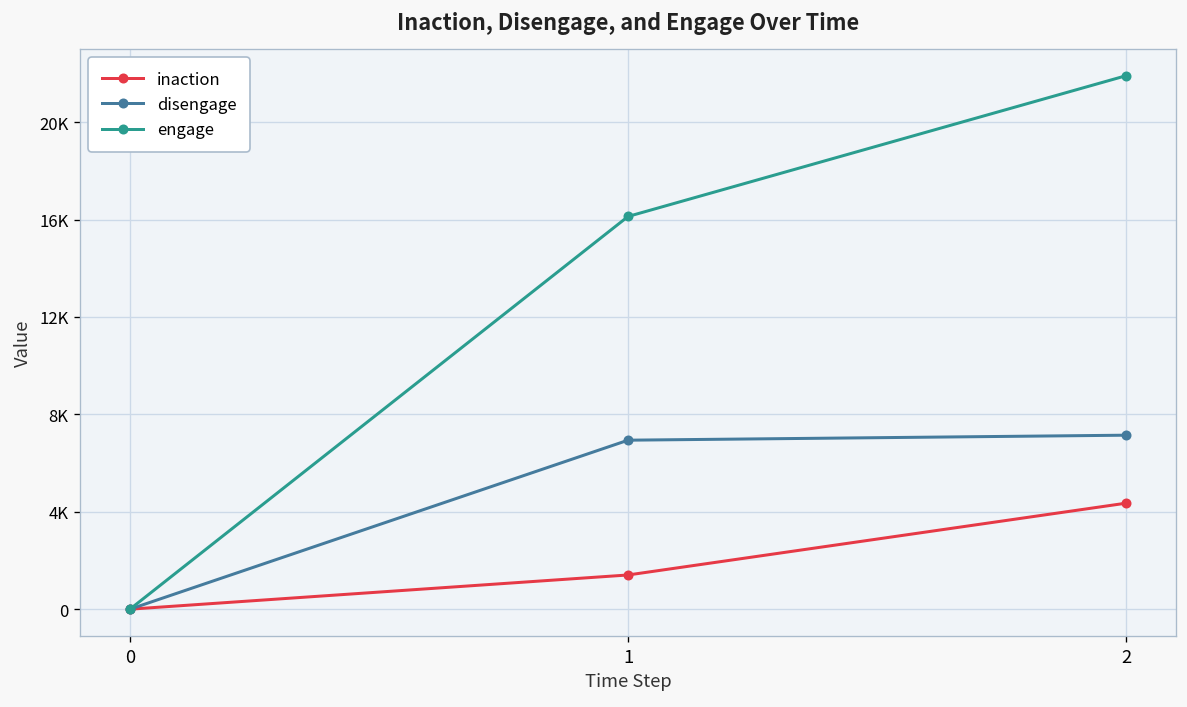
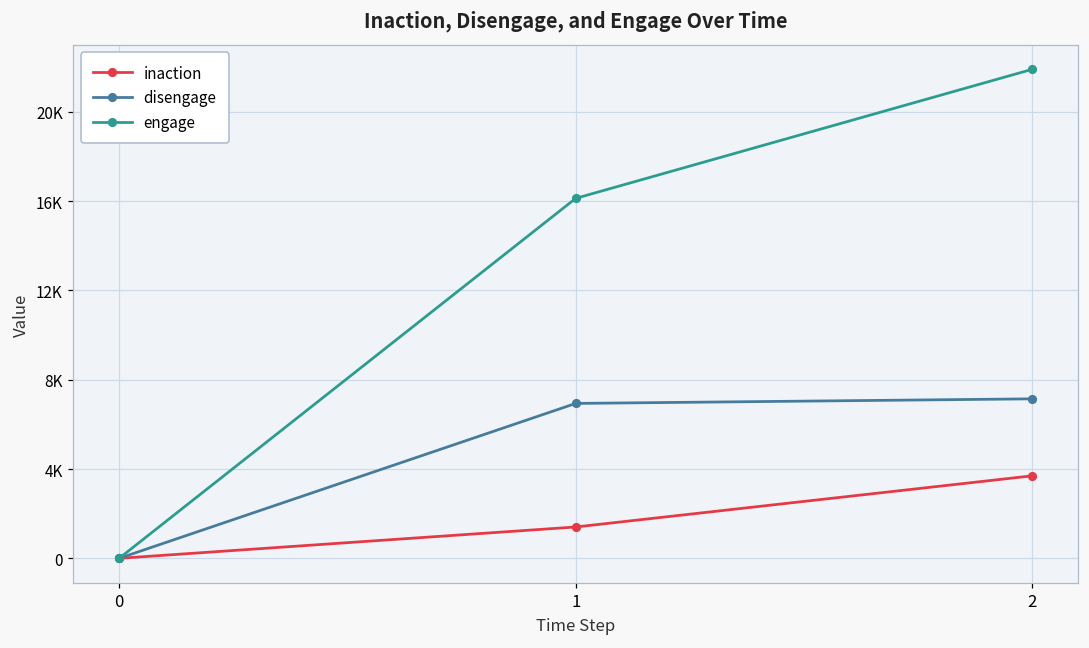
  {
    "inaction": {
      "1": 1400,
-     "2": 4400
+     "2": 3700
    }
  }
